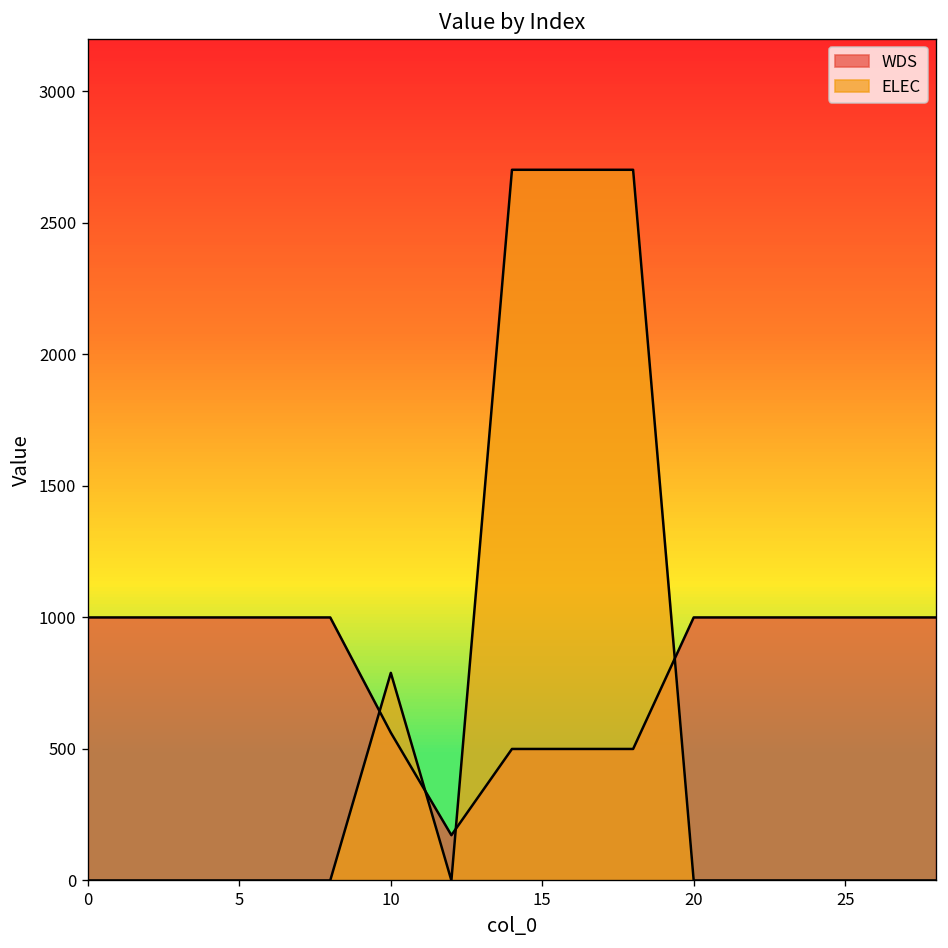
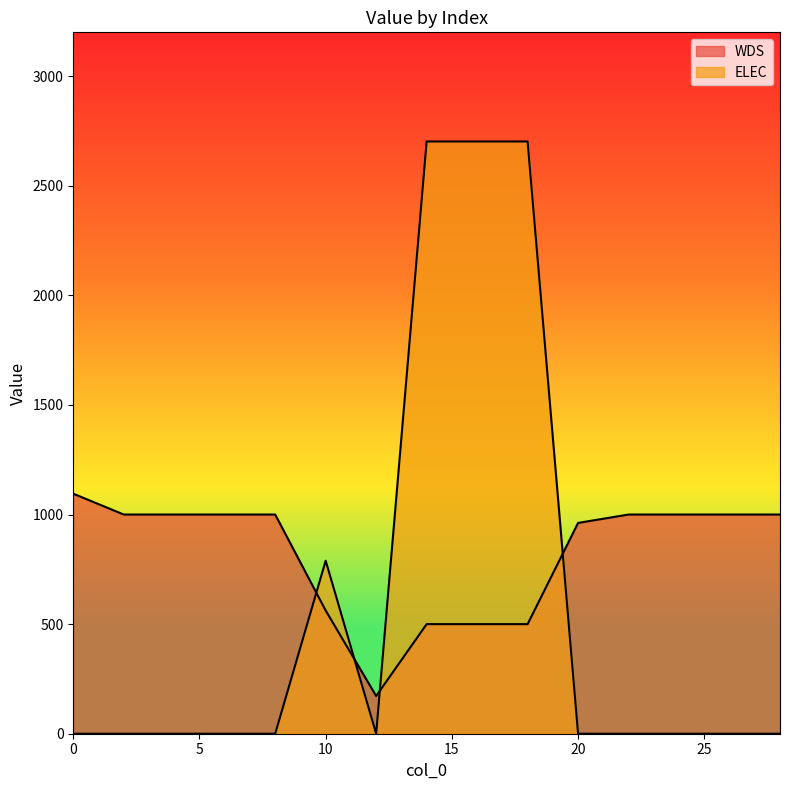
  {
    "WDS": {
-     "0": 1000,
+     "0": 1100,
      "10": 560,
-     "20": 1000
+     "20": 960
    },
    "ELEC": {
      "0": 0,
      "10": 790,
      "20": 0
    }
  }
